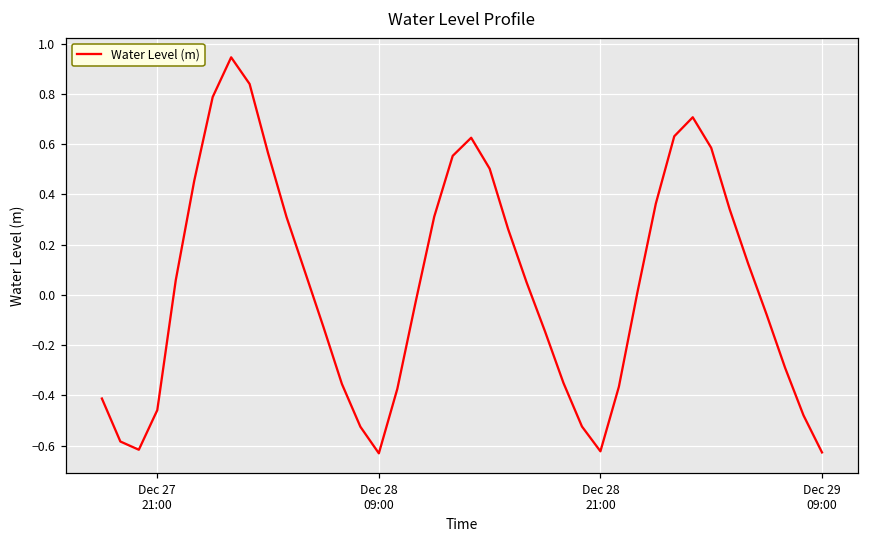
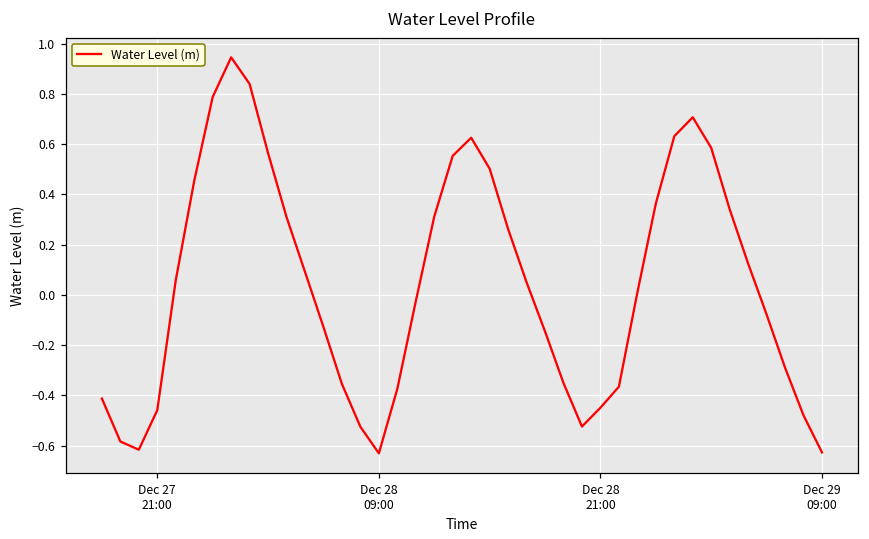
  {
    "Dec 27 21:00": -0.46,
    "Dec 28 09:00": -0.63,
-   "Dec 28 21:00": -0.62,
+   "Dec 28 21:00": -0.45,
    "Dec 29 09:00": -0.63
  }
